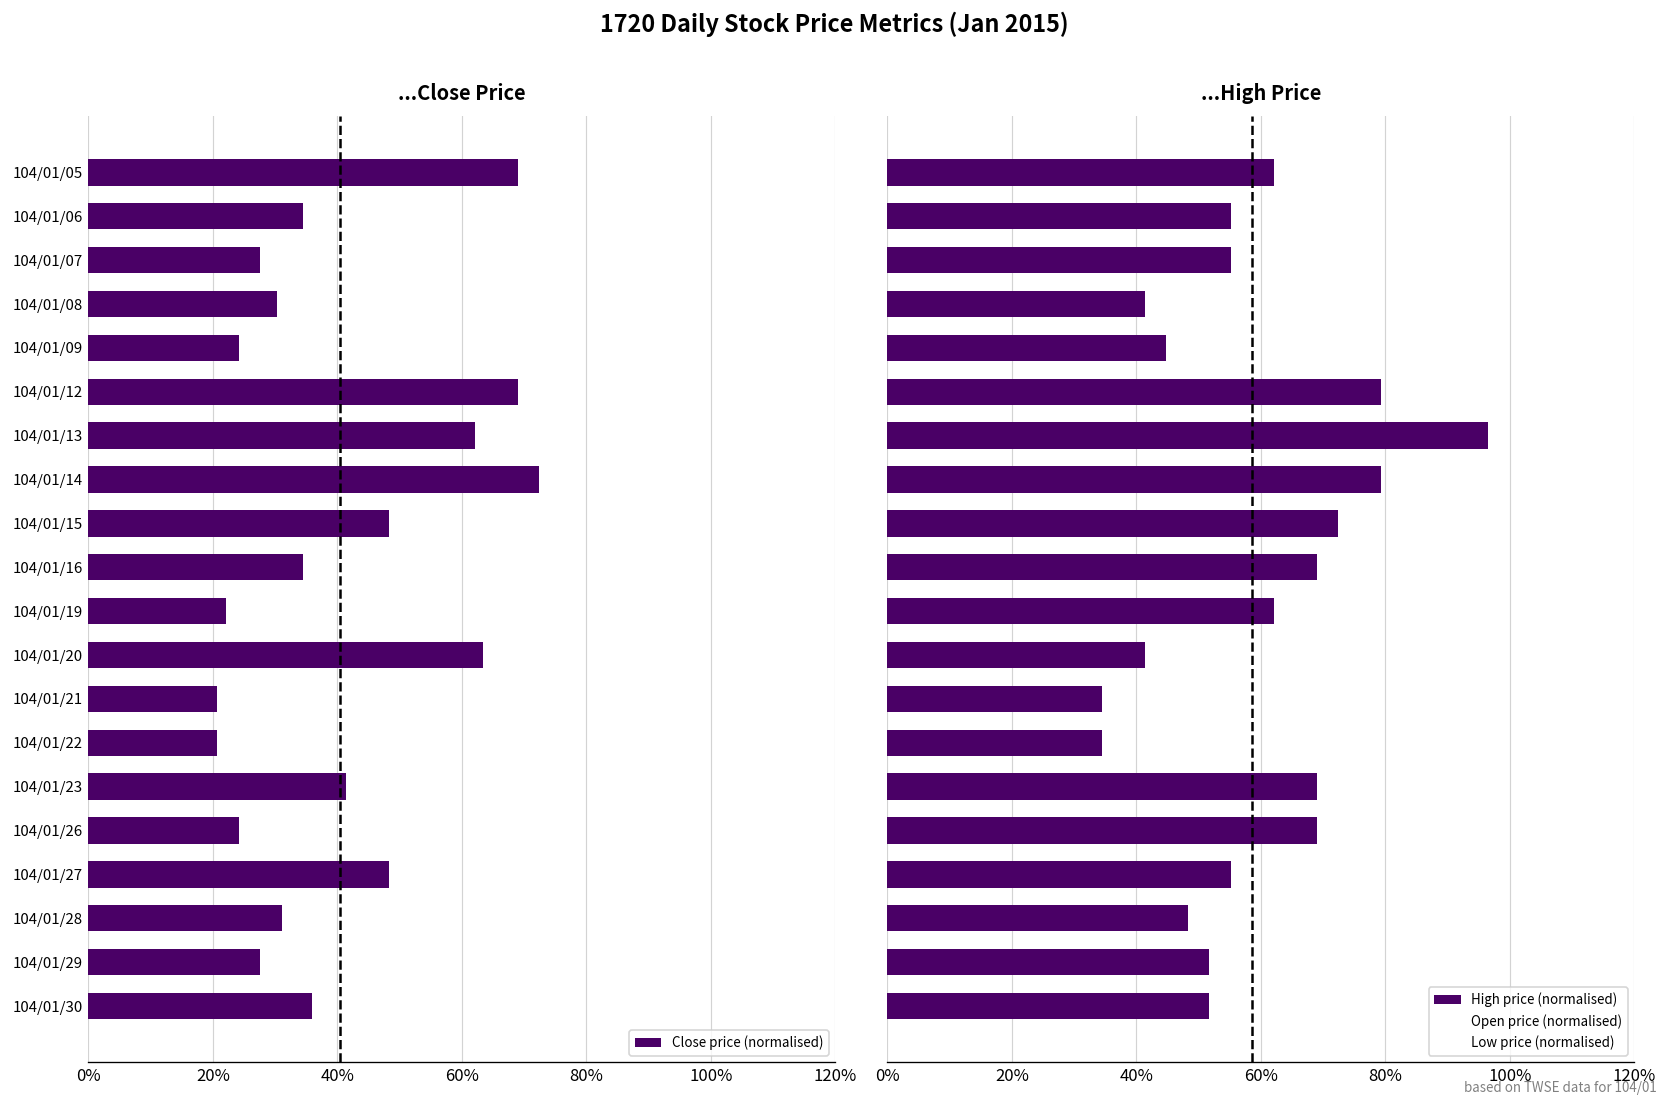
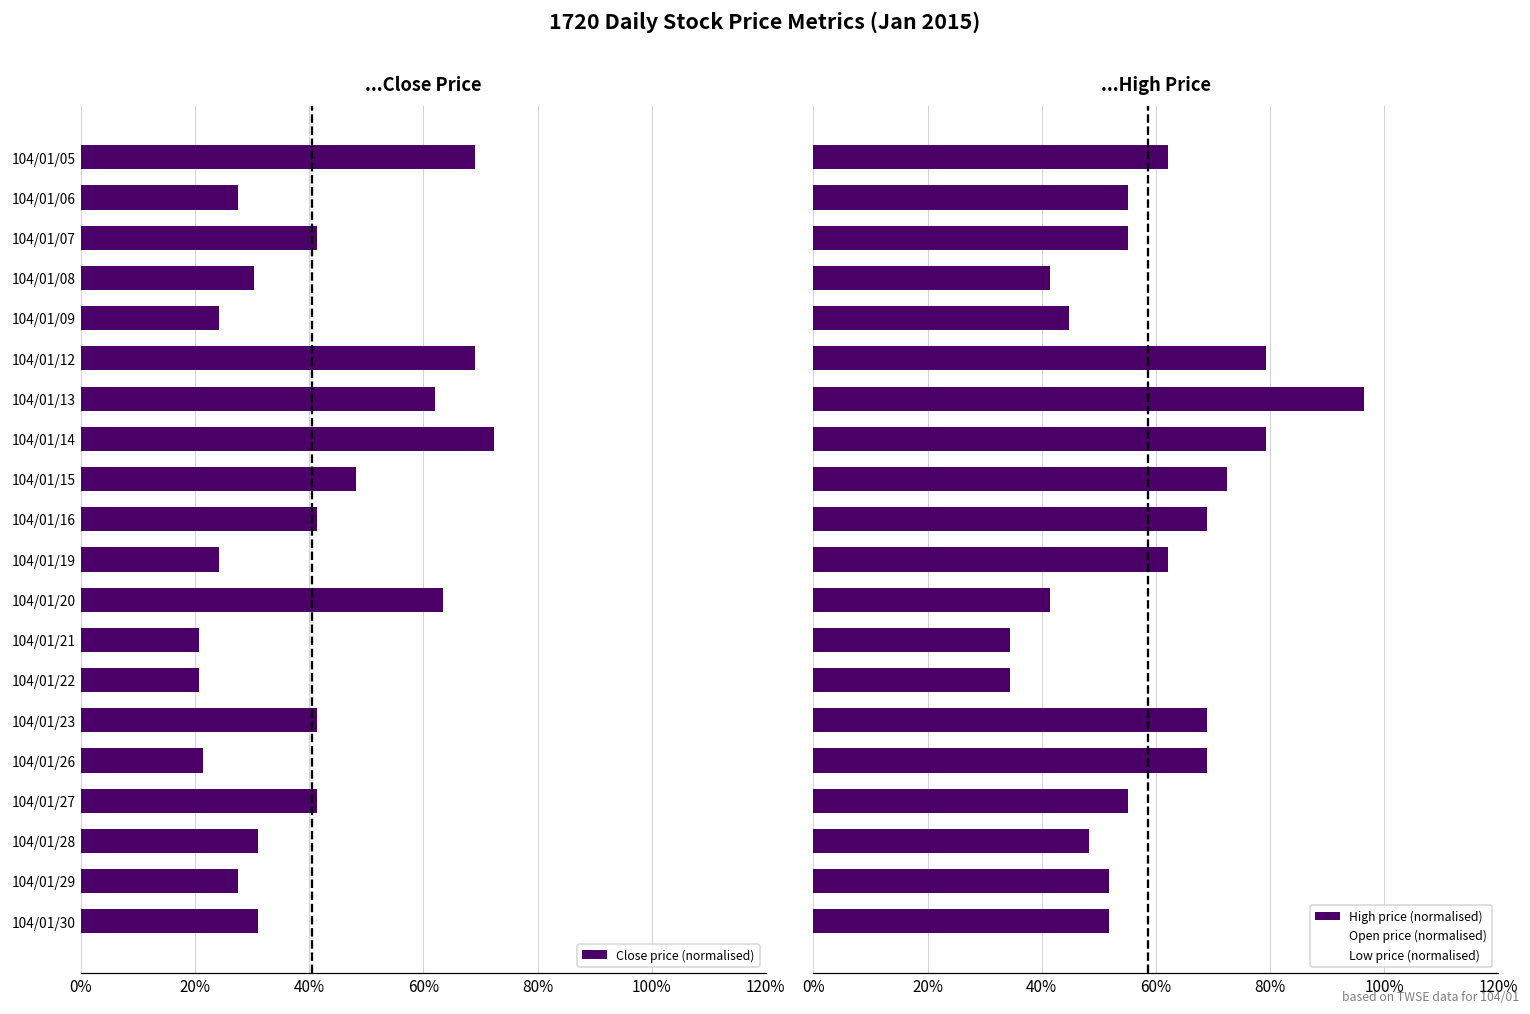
  {
    "...Close Price": {
      "104/01/05": "69%",
-     "104/01/06": "34%",
-     "104/01/07": "28%",
+     "104/01/06": "28%",
+     "104/01/07": "41%",
      "104/01/08": "30%",
      "104/01/09": "24%",
      "104/01/12": "69%",
      "104/01/13": "62%",
      "104/01/14": "72%",
      "104/01/15": "48%",
-     "104/01/16": "34%",
-     "104/01/19": "22%",
+     "104/01/16": "41%",
+     "104/01/19": "24%",
      "104/01/20": "63%",
      "104/01/21": "21%",
      "104/01/22": "21%",
      "104/01/23": "41%",
-     "104/01/26": "24%",
-     "104/01/27": "48%",
+     "104/01/26": "21%",
+     "104/01/27": "41%",
      "104/01/28": "31%",
      "104/01/29": "28%",
-     "104/01/30": "36%"
+     "104/01/30": "31%"
    }
  }
